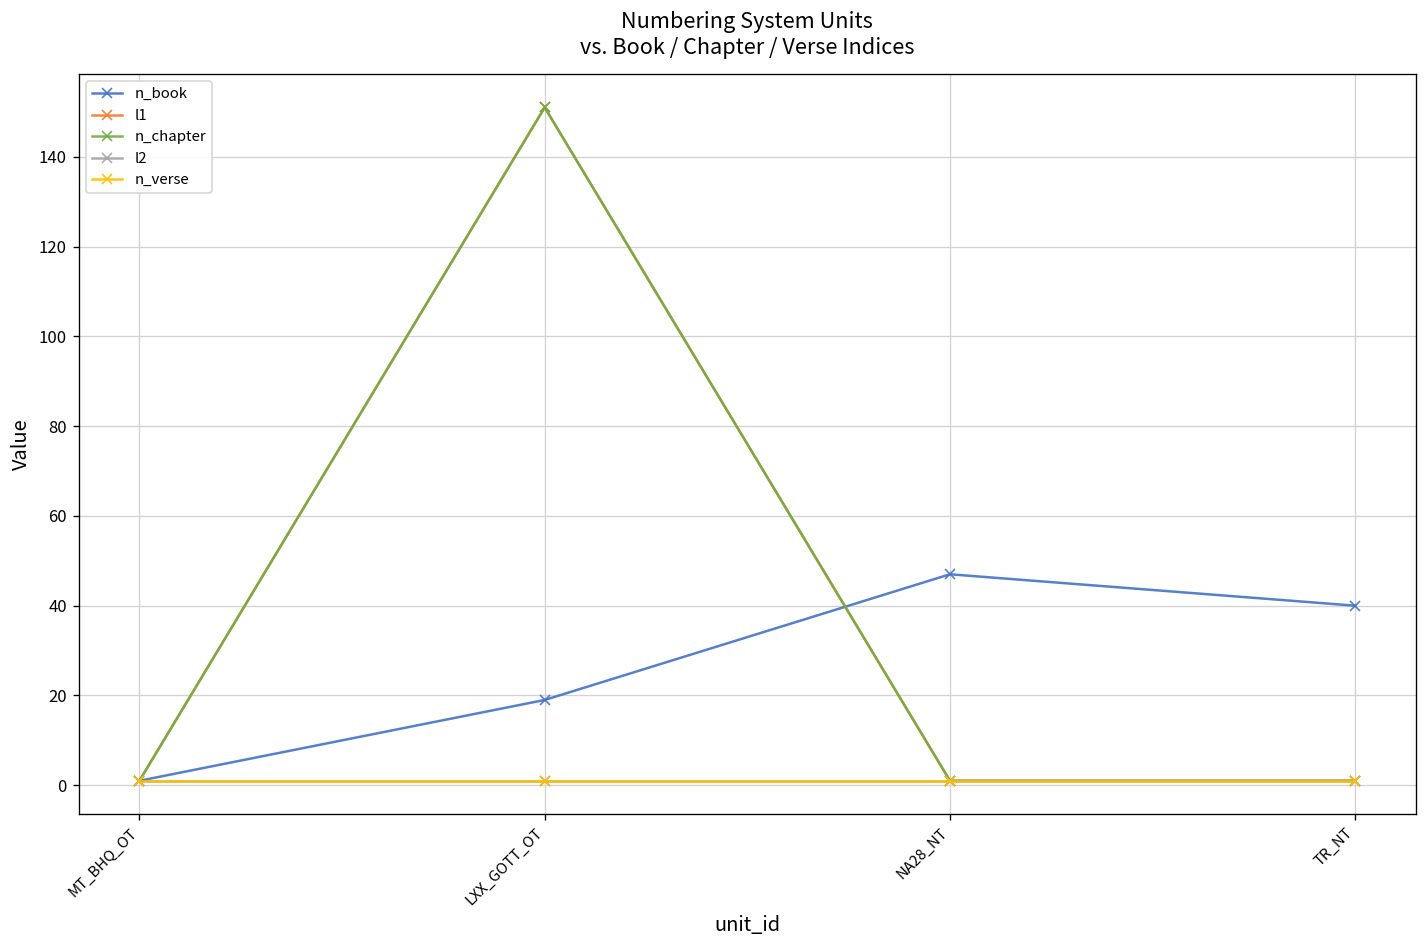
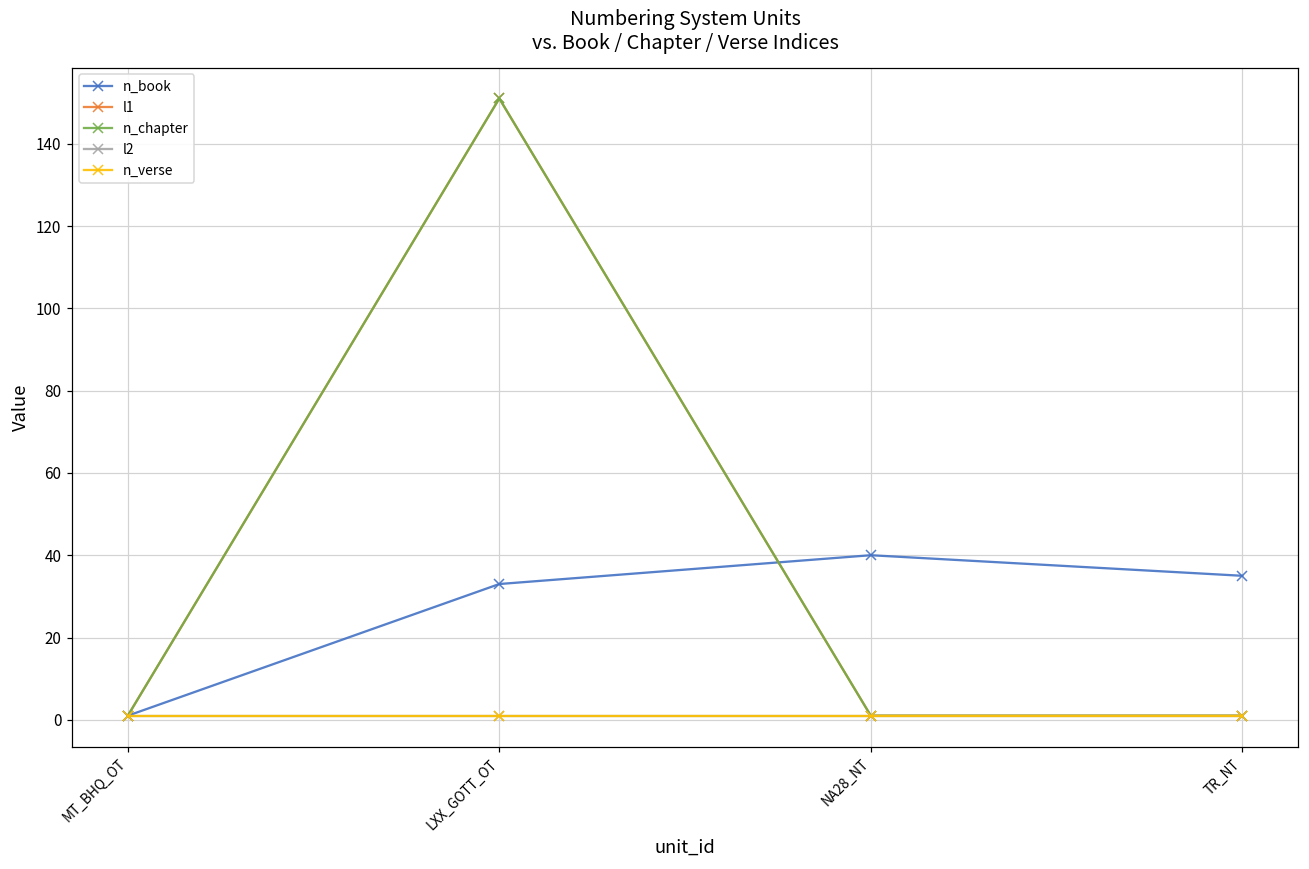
  {
    "n_book": {
-     "LXX_GOTT_OT": 19,
-     "NA28_NT": 47,
-     "TR_NT": 40
+     "LXX_GOTT_OT": 33,
+     "NA28_NT": 40,
+     "TR_NT": 35
    },
    "n_chapter": {
      "LXX_GOTT_OT": 151
    },
    "n_verse": {
      "LXX_GOTT_OT": 1
    }
  }
